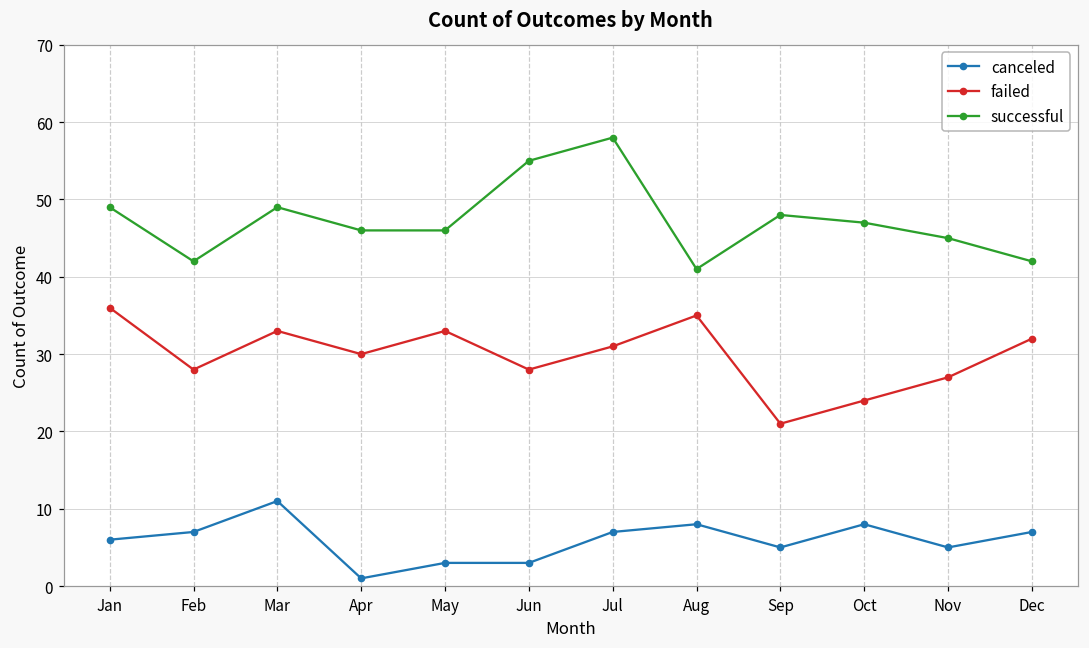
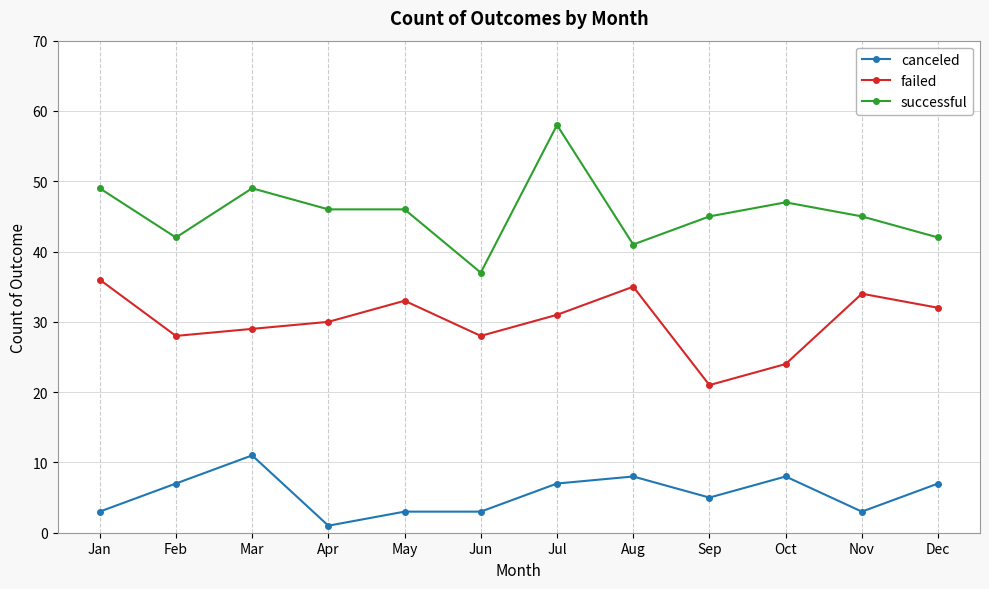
  {
    "canceled": {
-     "Jan": 6,
+     "Jan": 3,
      "Feb": 7,
      "Mar": 11,
      "Apr": 1,
      "May": 3,
      "Jun": 3,
      "Jul": 7,
      "Aug": 8,
      "Sep": 5,
      "Oct": 8,
-     "Nov": 5,
+     "Nov": 3,
      "Dec": 7
    },
    "failed": {
      "Jan": 36,
      "Feb": 28,
-     "Mar": 33,
+     "Mar": 29,
      "Apr": 30,
      "May": 33,
      "Jun": 28,
      "Jul": 31,
      "Aug": 35,
      "Sep": 21,
      "Oct": 24,
-     "Nov": 27,
+     "Nov": 34,
      "Dec": 32
    },
    "successful": {
      "Jan": 49,
      "Feb": 42,
      "Mar": 49,
      "Apr": 46,
      "May": 46,
-     "Jun": 55,
+     "Jun": 37,
      "Jul": 58,
      "Aug": 41,
-     "Sep": 48,
+     "Sep": 45,
      "Oct": 47,
      "Nov": 45,
      "Dec": 42
    }
  }
